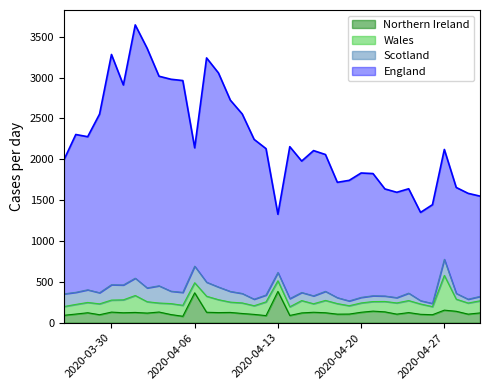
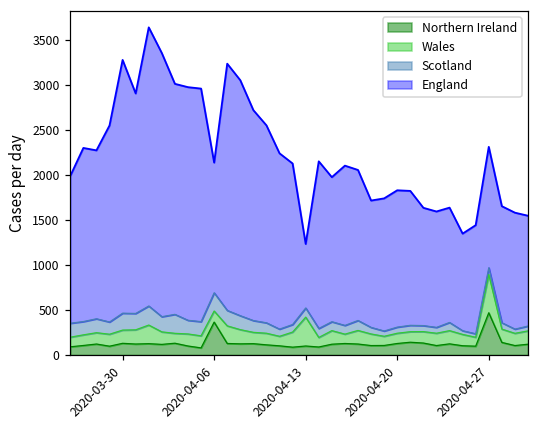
  {
    "Northern Ireland": {
      "2020-03-30": 100,
      "2020-04-06": 400,
-     "2020-04-13": 400,
+     "2020-04-13": 100,
      "2020-04-20": 100,
-     "2020-04-27": 200
+     "2020-04-27": 500
    },
    "Wales": {
      "2020-03-30": 100,
      "2020-04-06": 100,
-     "2020-04-13": 100,
+     "2020-04-13": 300,
      "2020-04-20": 100,
      "2020-04-27": 400
    },
    "Scotland": {
      "2020-03-30": 200,
      "2020-04-06": 200,
      "2020-04-13": 100,
      "2020-04-20": 100,
-     "2020-04-27": 200
+     "2020-04-27": 100
    },
    "England": {
      "2020-03-30": 2800,
      "2020-04-06": 1400,
      "2020-04-13": 700,
      "2020-04-20": 1500,
      "2020-04-27": 1300
    }
  }
